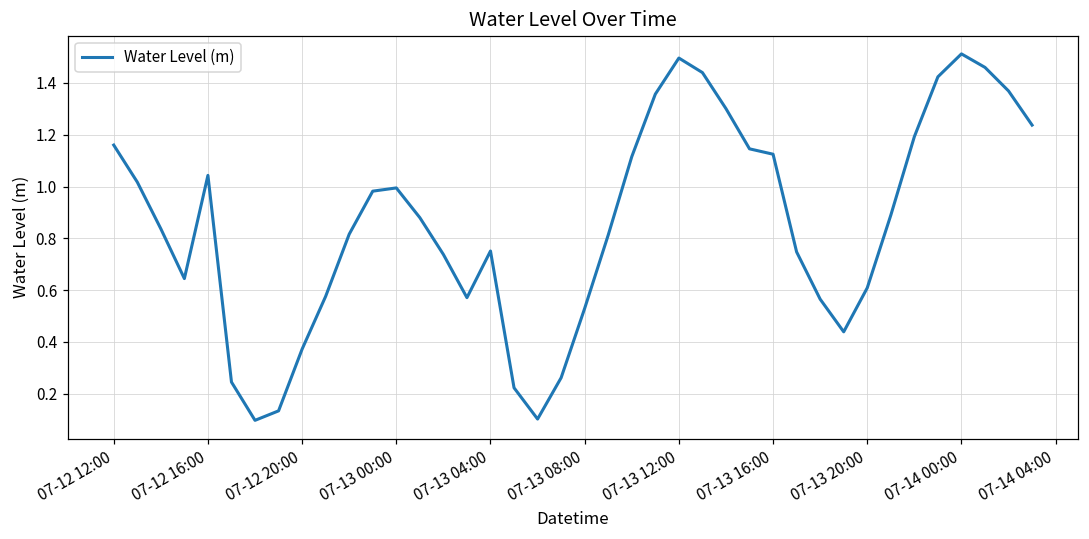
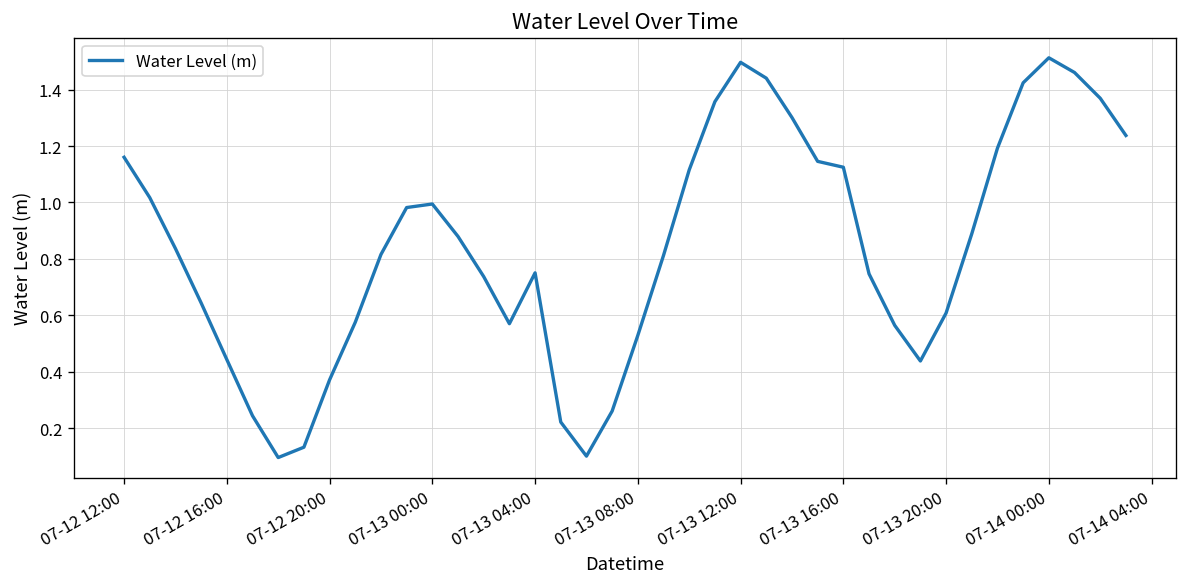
  {
    "07-12 12:00": 1.16,
-   "07-12 16:00": 1.04,
+   "07-12 16:00": 0.44,
    "07-12 20:00": 0.37,
    "07-13 00:00": 0.99,
    "07-13 04:00": 0.75,
    "07-13 08:00": 0.53,
    "07-13 12:00": 1.50,
    "07-13 16:00": 1.12,
    "07-13 20:00": 0.61,
    "07-14 00:00": 1.51
  }
